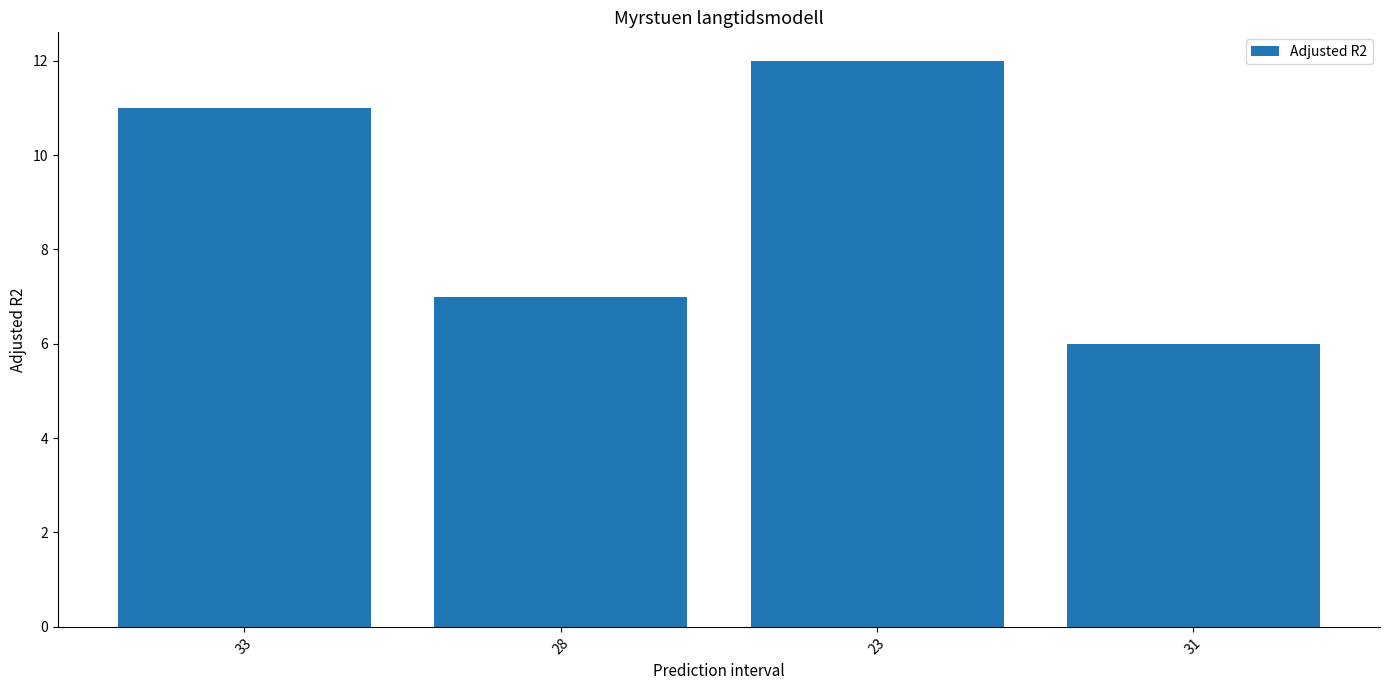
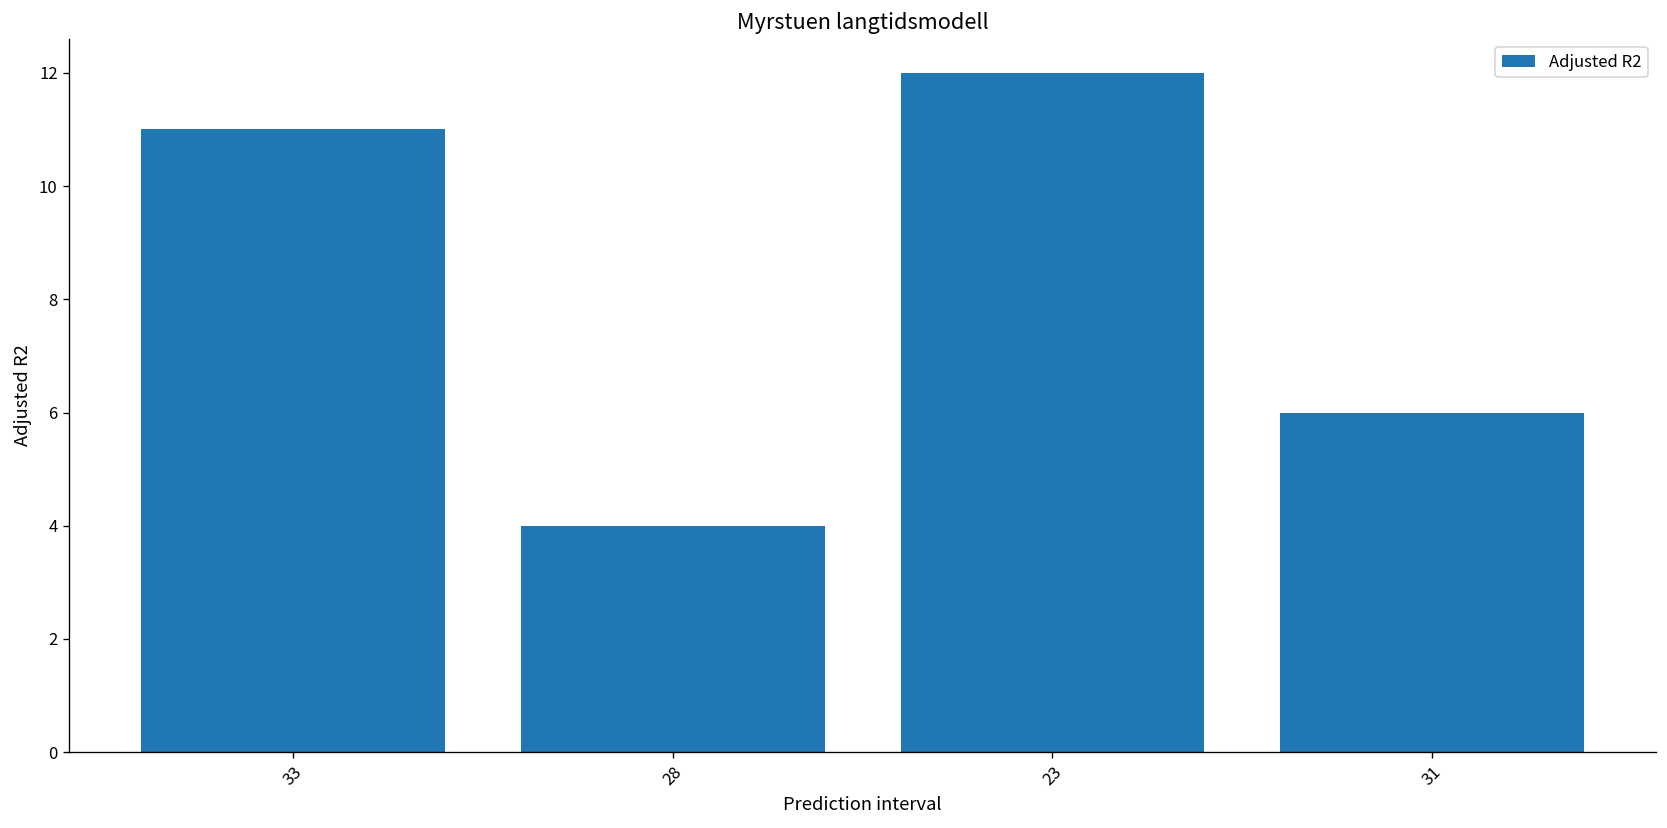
  {
-   "28": 7,
+   "28": 4,
    "23": 12,
    "31": 6
  }
